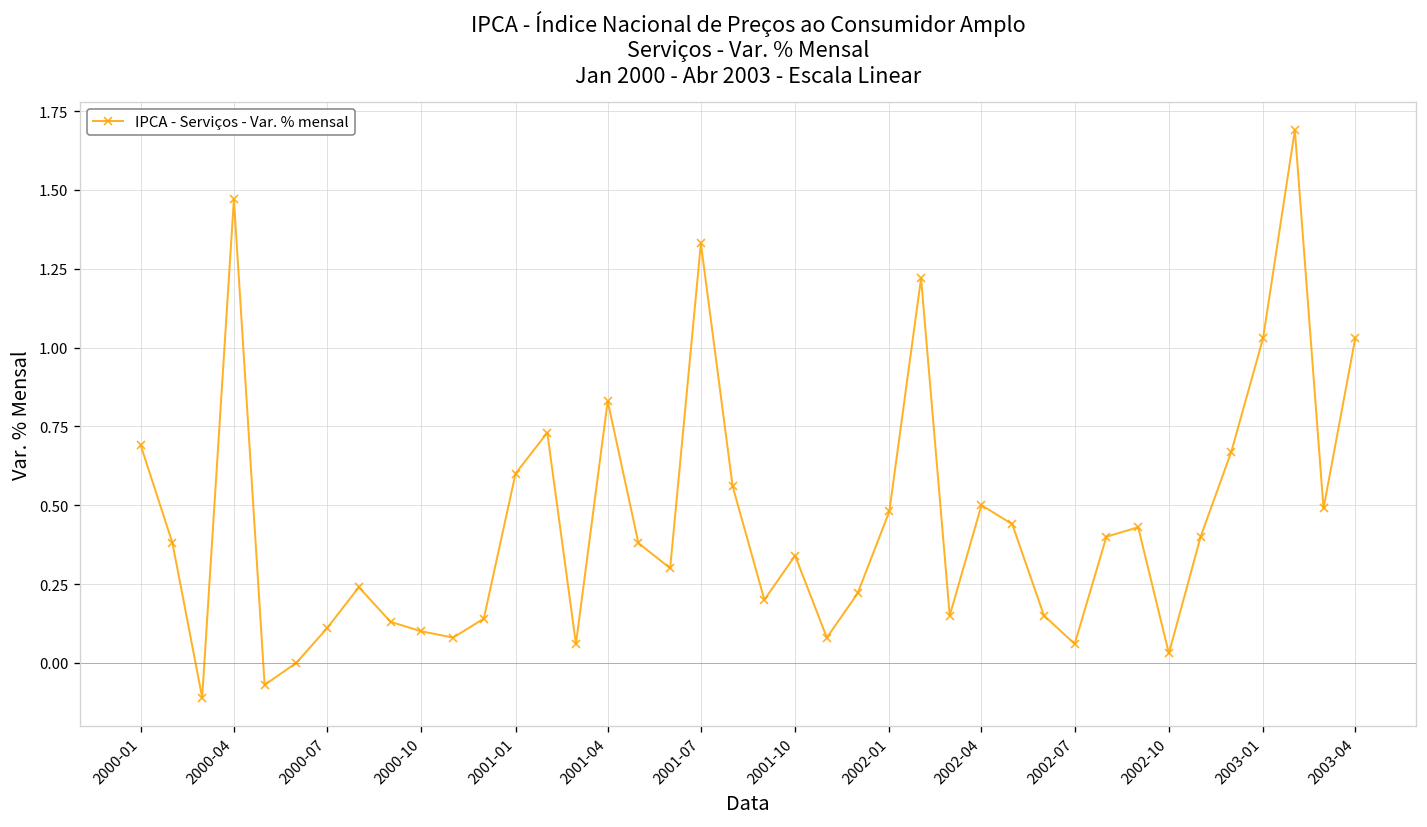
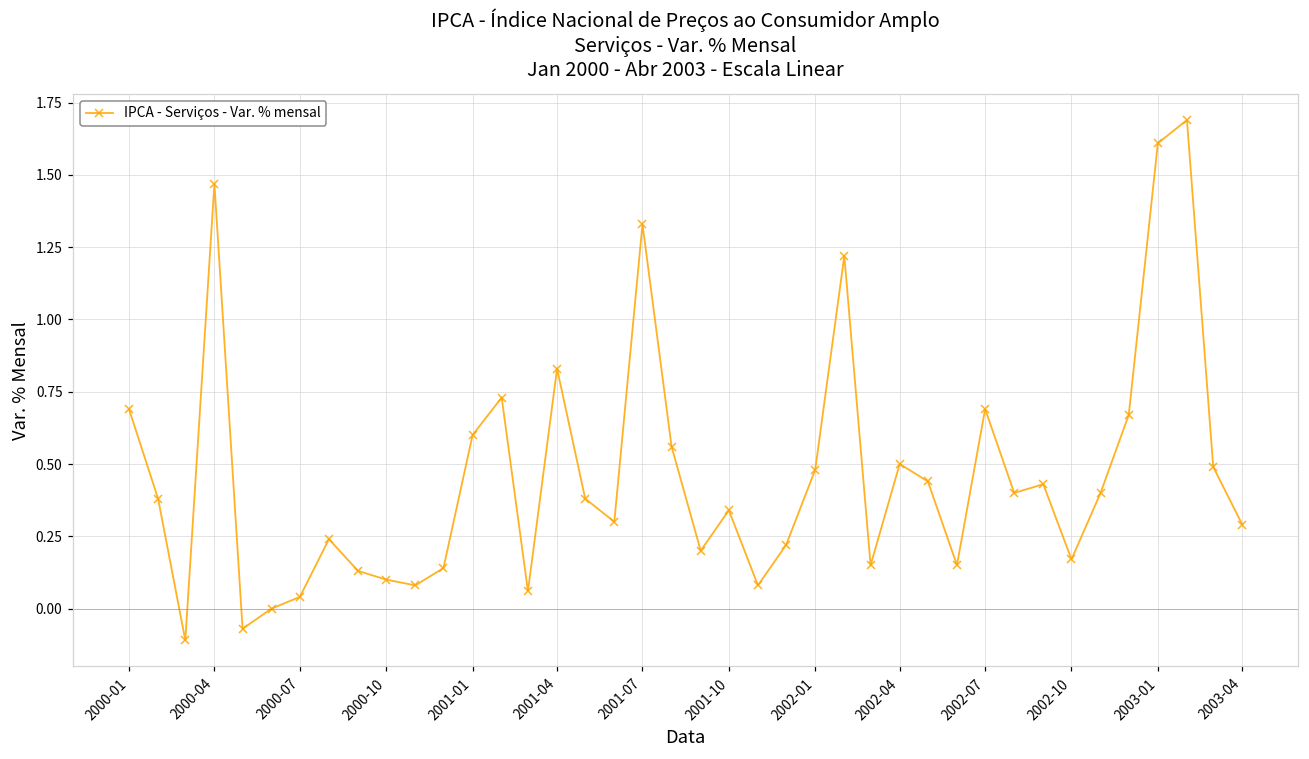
  {
    "2000-01": 0.69,
    "2000-04": 1.47,
-   "2000-07": 0.11,
+   "2000-07": 0.04,
    "2000-10": 0.10,
    "2001-01": 0.60,
    "2001-04": 0.83,
    "2001-07": 1.33,
    "2001-10": 0.34,
    "2002-01": 0.48,
    "2002-04": 0.50,
-   "2002-07": 0.06,
-   "2002-10": 0.03,
-   "2003-01": 1.03,
-   "2003-04": 1.03
+   "2002-07": 0.69,
+   "2002-10": 0.17,
+   "2003-01": 1.61,
+   "2003-04": 0.29
  }
